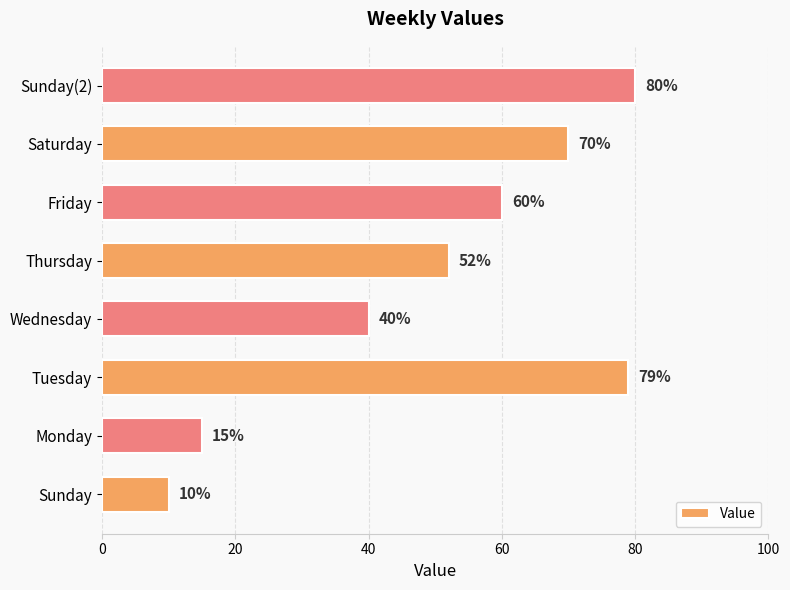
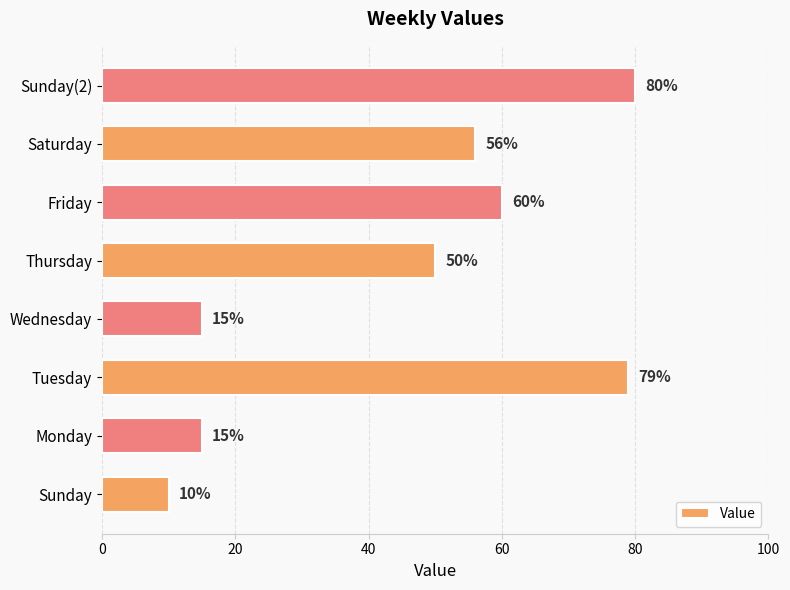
  {
    "Sunday(2)": "80%",
-   "Saturday": "70%",
+   "Saturday": "56%",
    "Friday": "60%",
-   "Thursday": "52%",
-   "Wednesday": "40%",
+   "Thursday": "50%",
+   "Wednesday": "15%",
    "Tuesday": "79%",
    "Monday": "15%",
    "Sunday": "10%"
  }
